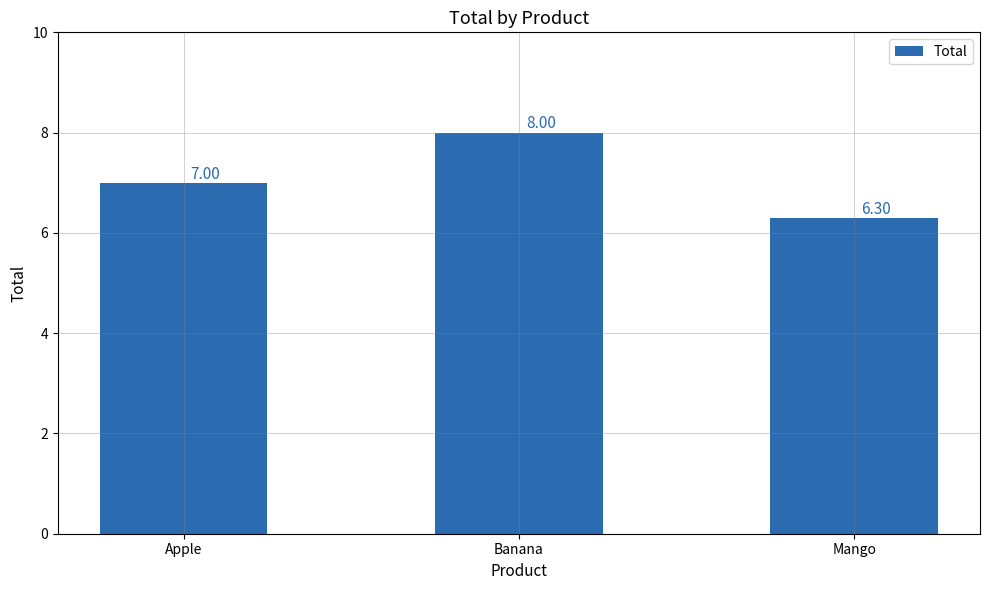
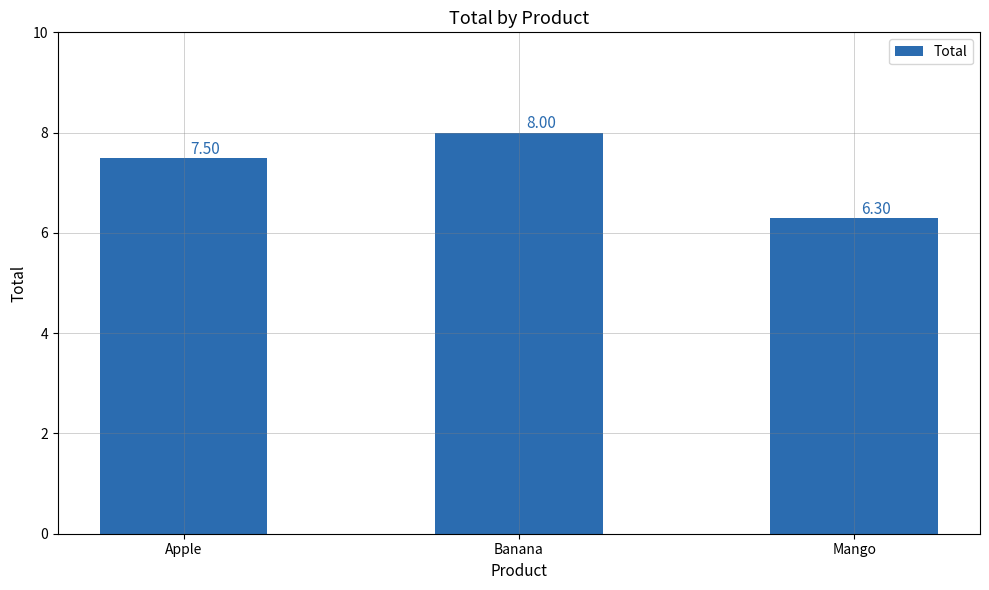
  {
-   "Apple": 7.00,
+   "Apple": 7.50,
    "Banana": 8.00,
    "Mango": 6.30
  }
